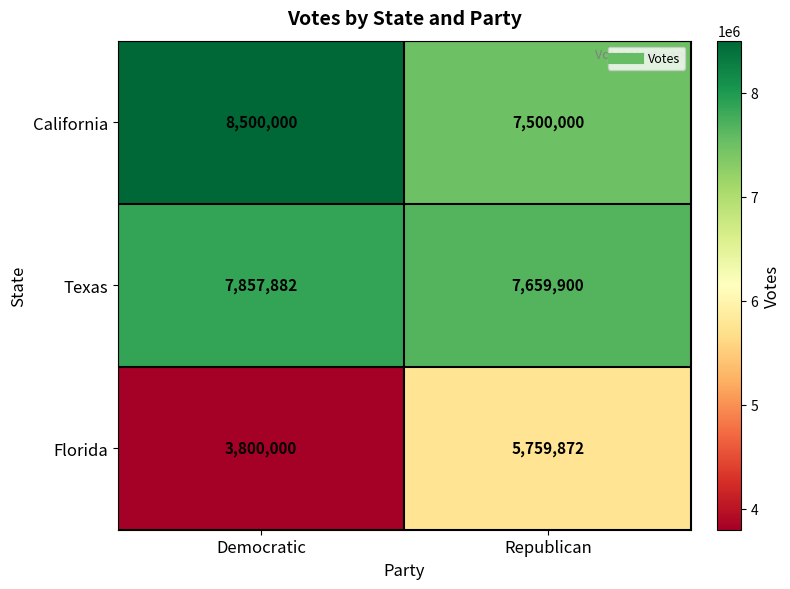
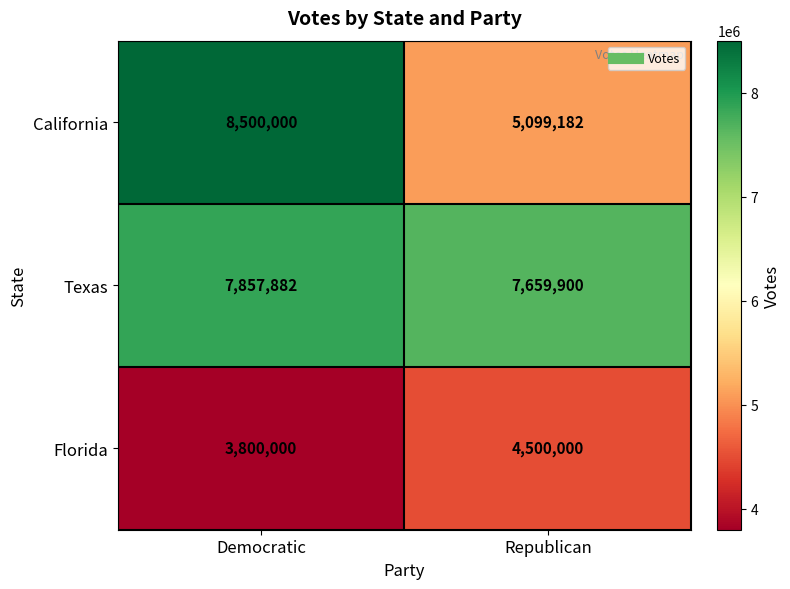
  {
    "California": {
      "Democratic": "8,500,000",
-     "Republican": "7,500,000"
+     "Republican": "5,099,182"
    },
    "Texas": {
      "Democratic": "7,857,882",
      "Republican": "7,659,900"
    },
    "Florida": {
      "Democratic": "3,800,000",
-     "Republican": "5,759,872"
+     "Republican": "4,500,000"
    }
  }
